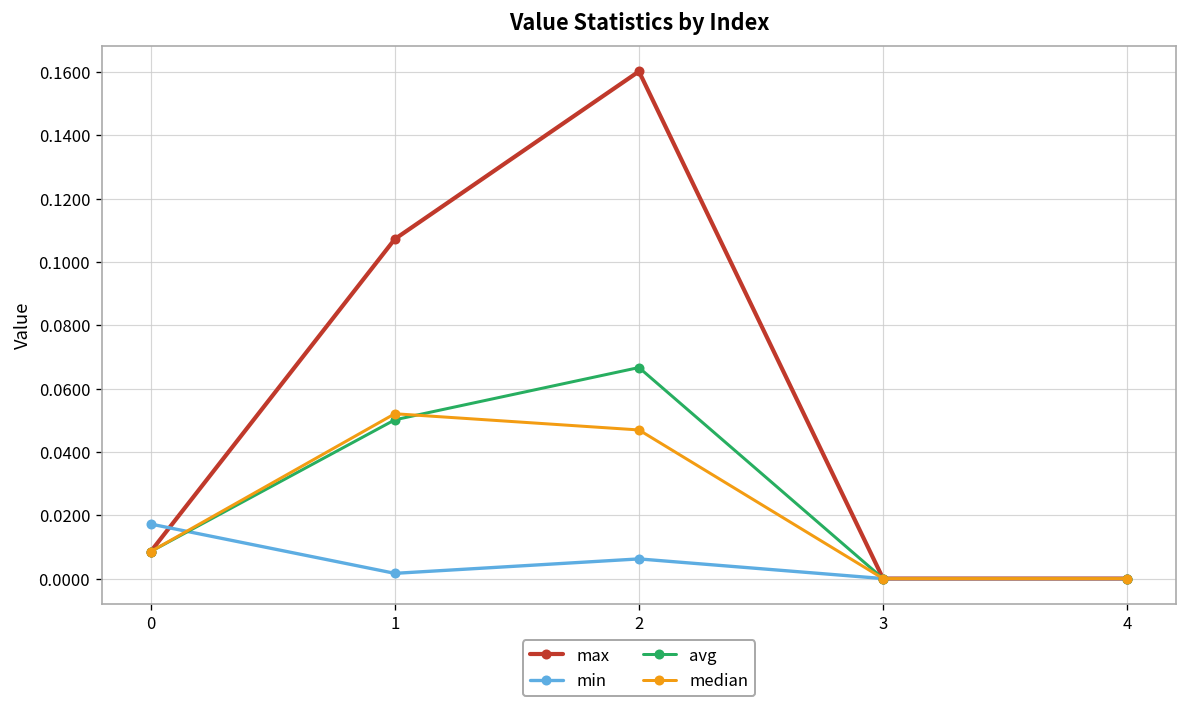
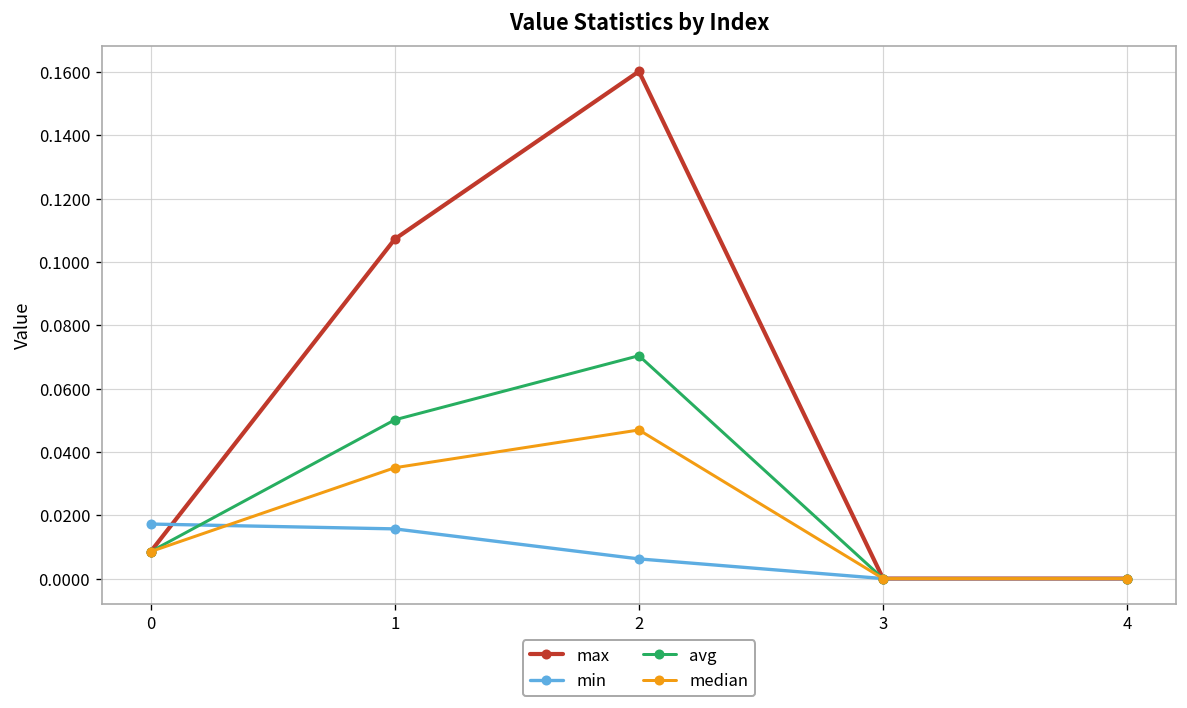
  {
    "max": {
      "1": 0.107,
      "2": 0.160
    },
    "min": {
      "0": 0.017,
-     "1": 0.002,
+     "1": 0.016,
      "2": 0.006
    },
    "avg": {
      "1": 0.050,
-     "2": 0.067
+     "2": 0.070
    },
    "median": {
-     "1": 0.052,
+     "1": 0.035,
      "2": 0.047
    }
  }
